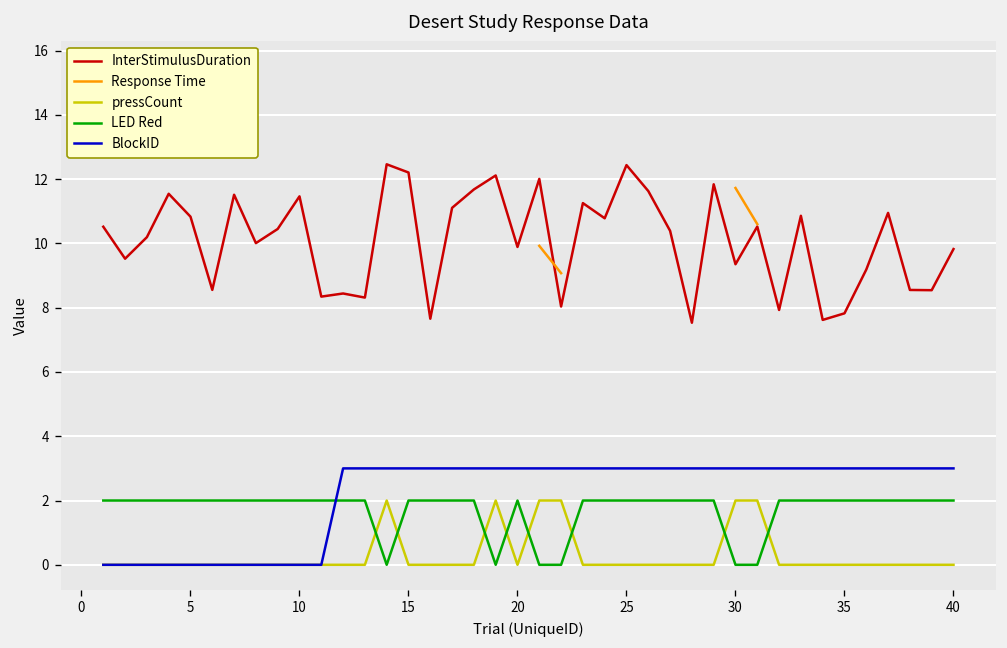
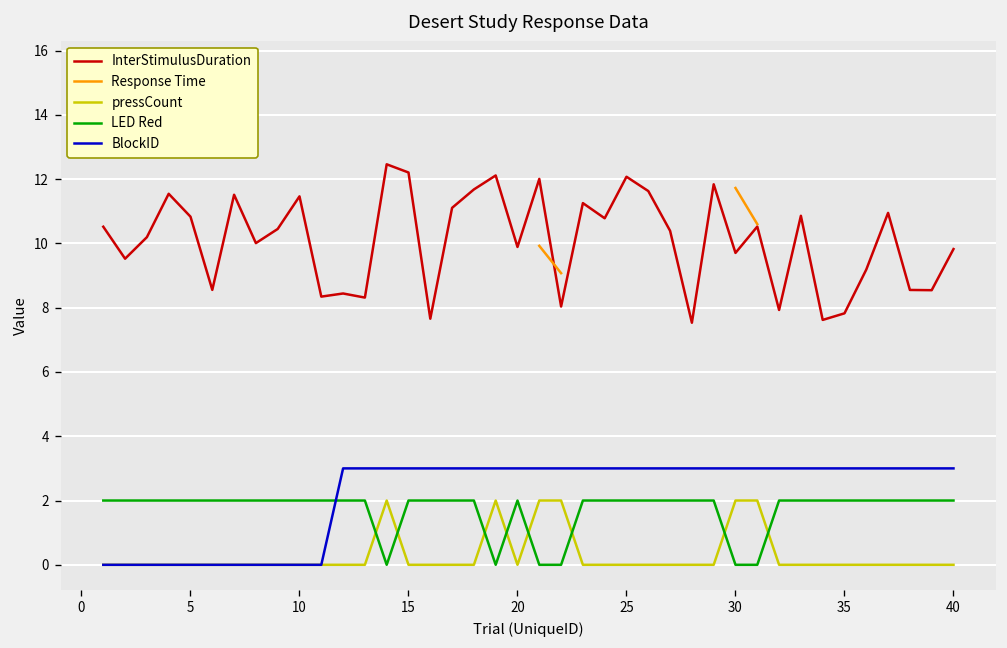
  {
    "InterStimulusDuration": {
      "5": 10.8,
      "10": 11.5,
      "15": 12.2,
      "20": 9.9,
-     "25": 12.4,
-     "30": 9.4,
+     "25": 12.1,
+     "30": 9.7,
      "35": 7.8,
      "40": 9.8
    },
    "Response Time": {
      "30": 11.7
    },
    "pressCount": {
      "15": 0.0,
      "20": 0.0,
      "25": 0.0,
      "30": 2.0,
      "35": 0.0,
      "40": 0.0
    },
    "LED Red": {
      "5": 2.0,
      "10": 2.0,
      "15": 2.0,
      "20": 2.0,
      "25": 2.0,
      "30": 0.0,
      "35": 2.0,
      "40": 2.0
    },
    "BlockID": {
      "15": 3.0,
      "20": 3.0,
      "25": 3.0,
      "30": 3.0,
      "35": 3.0,
      "40": 3.0
    }
  }
